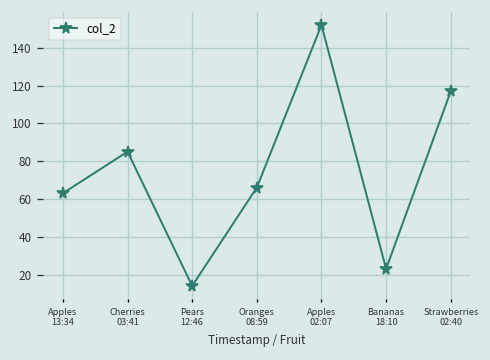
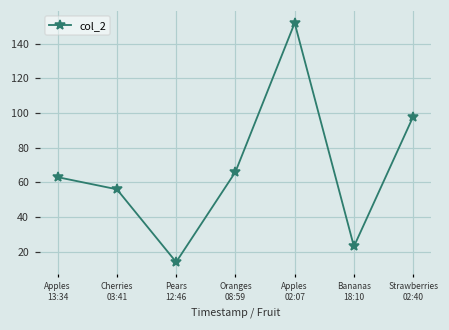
  {
    "Apples 13:34": 63,
-   "Cherries 03:41": 85,
+   "Cherries 03:41": 56,
    "Pears 12:46": 14,
    "Oranges 08:59": 66,
    "Apples 02:07": 152,
    "Bananas 18:10": 23,
-   "Strawberries 02:40": 117
+   "Strawberries 02:40": 98
  }
